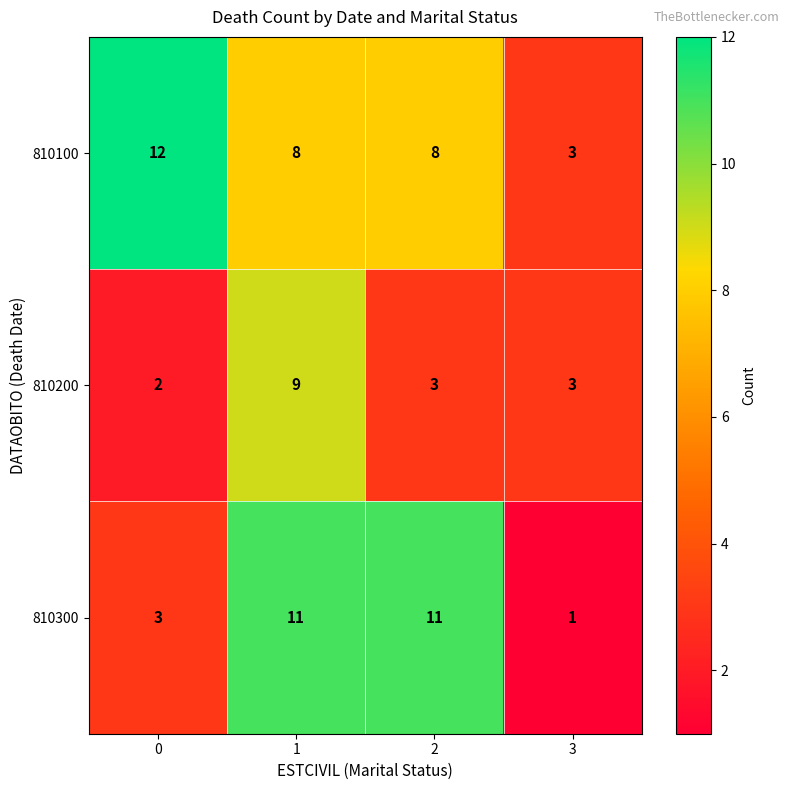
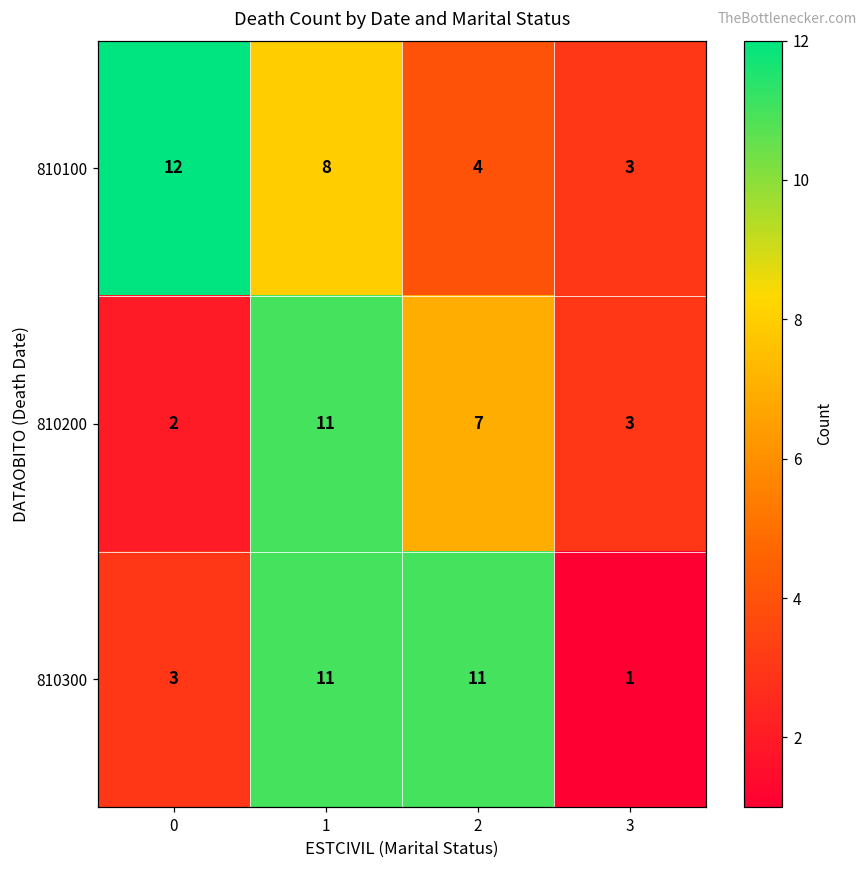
  {
    "810100": {
      "0": 12,
      "1": 8,
-     "2": 8,
+     "2": 4,
      "3": 3
    },
    "810200": {
      "0": 2,
-     "1": 9,
-     "2": 3,
+     "1": 11,
+     "2": 7,
      "3": 3
    },
    "810300": {
      "0": 3,
      "1": 11,
      "2": 11,
      "3": 1
    }
  }
